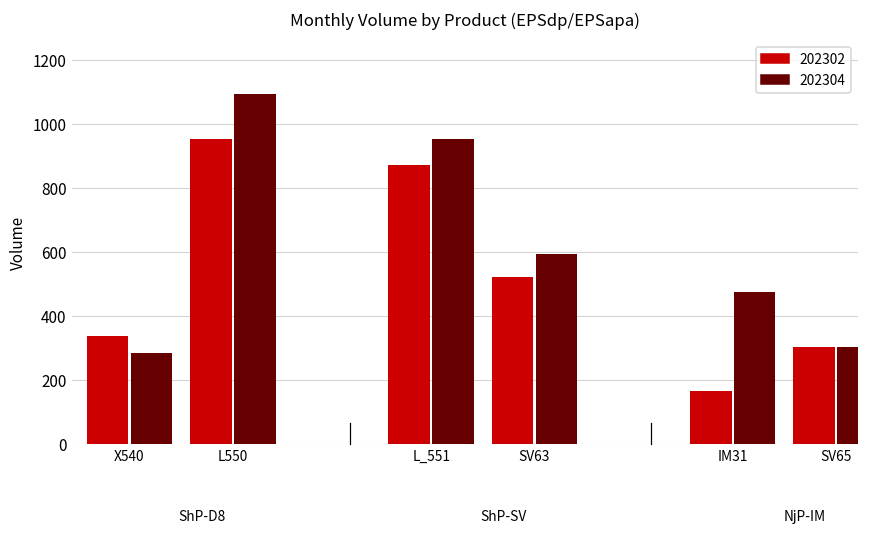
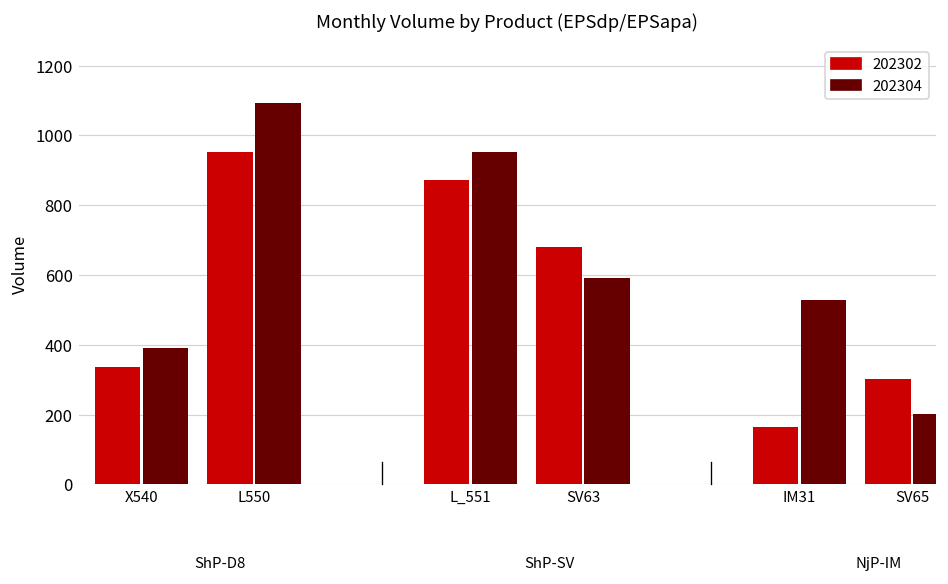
  {
    "202302": {
      "X540": 340,
      "L550": 950,
      "L_551": 870,
-     "SV63": 520,
+     "SV63": 680,
      "IM31": 160,
      "SV65": 300
    },
    "202304": {
-     "X540": 280,
+     "X540": 390,
      "L550": 1090,
      "L_551": 950,
      "SV63": 590,
-     "IM31": 480,
-     "SV65": 300
+     "IM31": 530,
+     "SV65": 200
    }
  }
